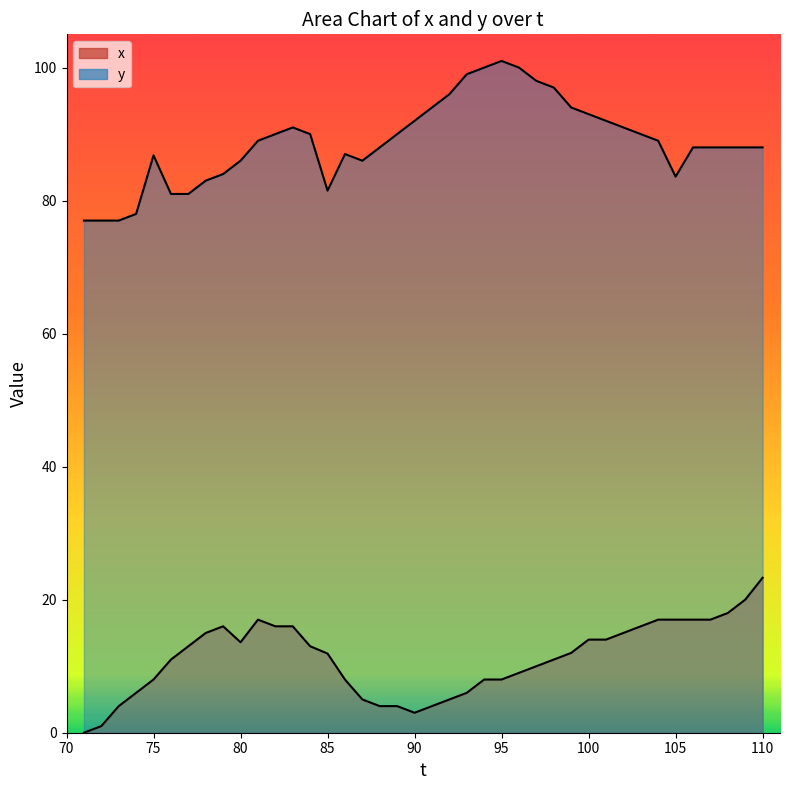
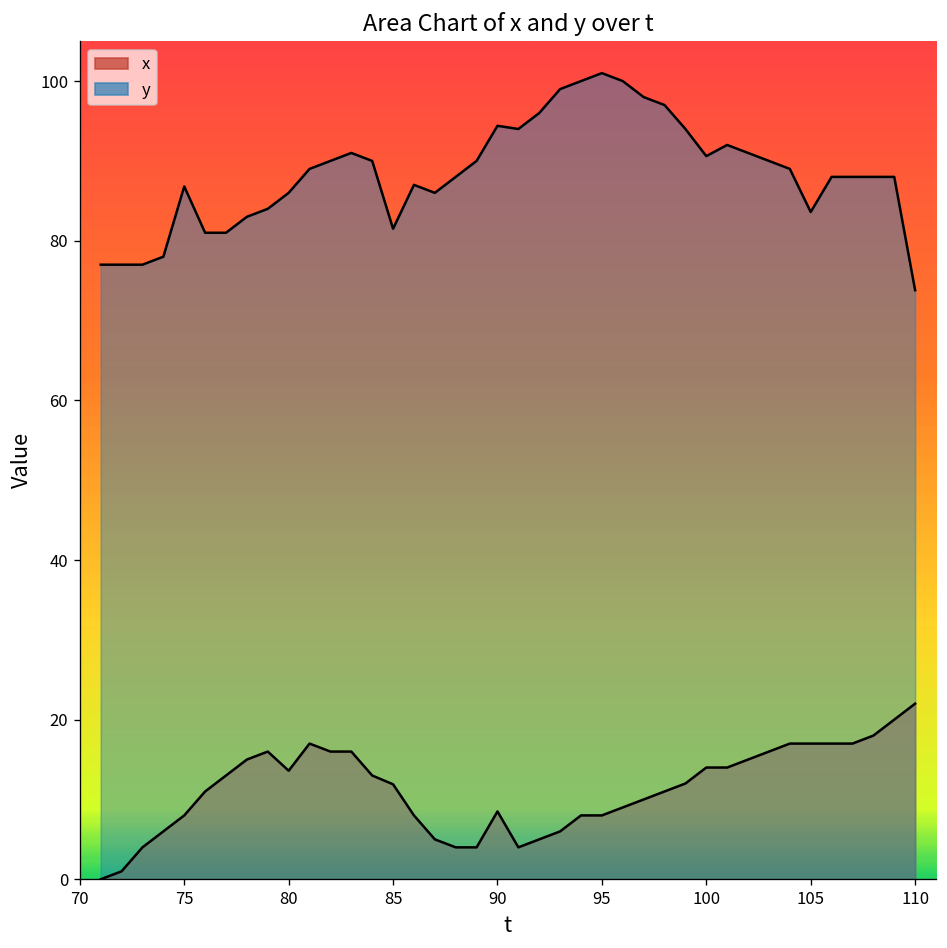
  {
    "x": {
      "75": 8,
      "80": 14,
      "85": 12,
-     "90": 3,
+     "90": 9,
      "95": 8,
      "100": 14,
      "105": 17,
-     "110": 23
+     "110": 22
    },
    "y": {
      "75": 87,
      "80": 86,
      "85": 82,
-     "90": 92,
+     "90": 94,
      "95": 101,
-     "100": 93,
+     "100": 91,
      "105": 84,
-     "110": 88
+     "110": 74
    }
  }
